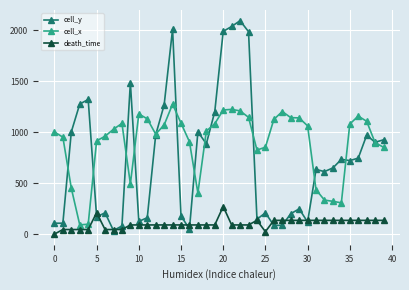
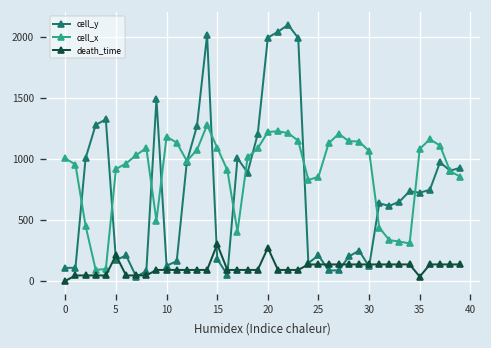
  {
    "death_time": {
      "0": 0,
      "5": 210,
      "10": 90,
-     "15": 90,
+     "15": 300,
      "20": 270,
-     "25": 20,
-     "35": 140
+     "25": 140,
+     "35": 40
    }
  }
